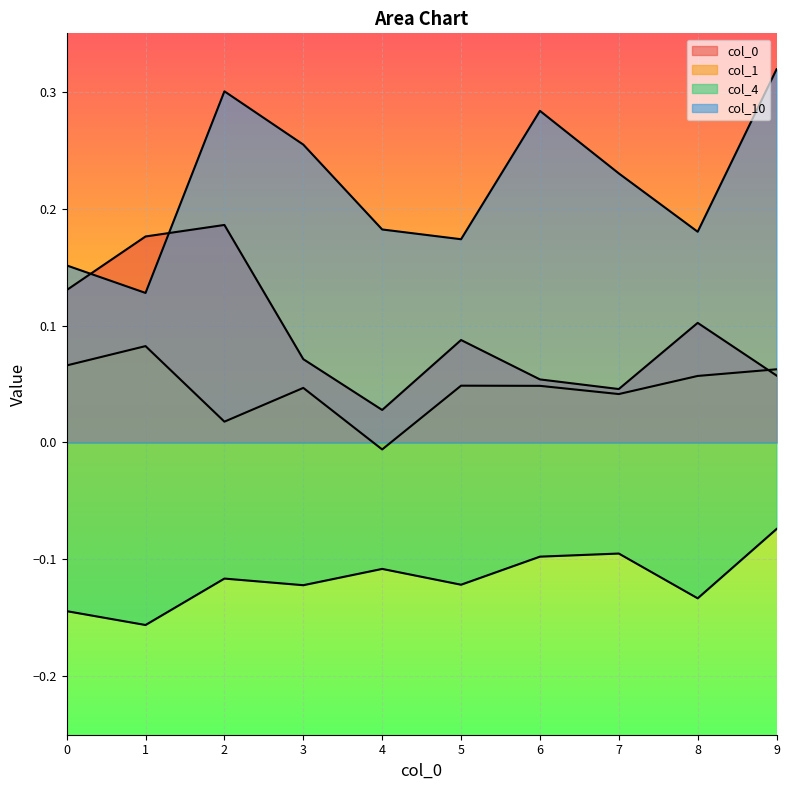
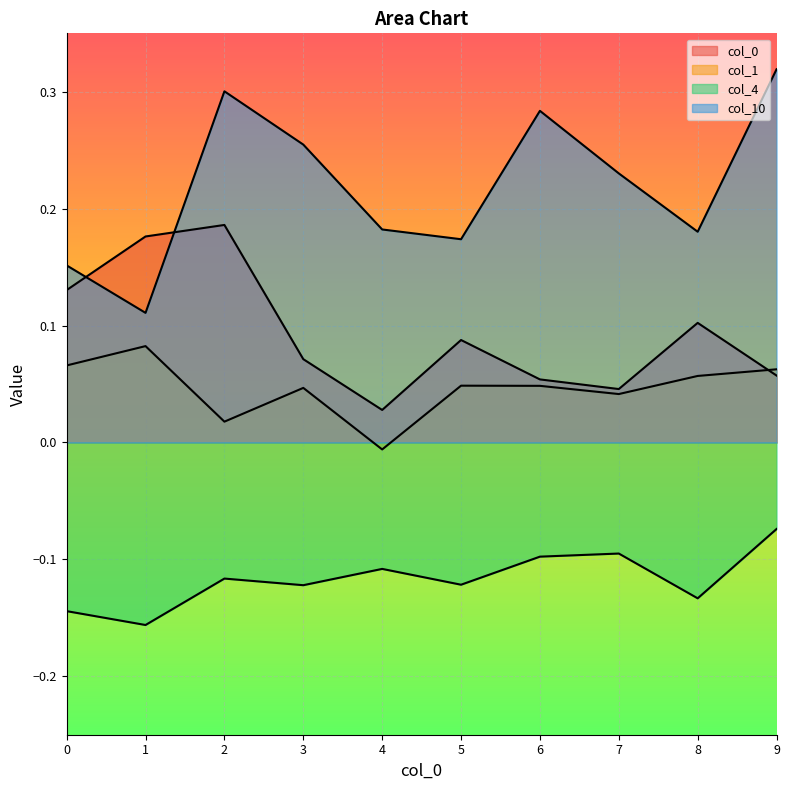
  {
    "col_0": {
      "0": 0.130,
      "1": 0.176,
      "2": 0.186,
      "3": 0.071,
      "4": 0.028,
      "5": 0.088,
      "6": 0.054,
      "7": 0.046,
      "8": 0.102,
      "9": 0.057
    },
    "col_10": {
      "0": 0.151,
-     "1": 0.128,
+     "1": 0.111,
      "2": 0.300,
      "3": 0.255,
      "4": 0.182,
      "5": 0.174,
      "6": 0.284,
      "7": 0.230,
      "8": 0.180,
      "9": 0.319
    }
  }
